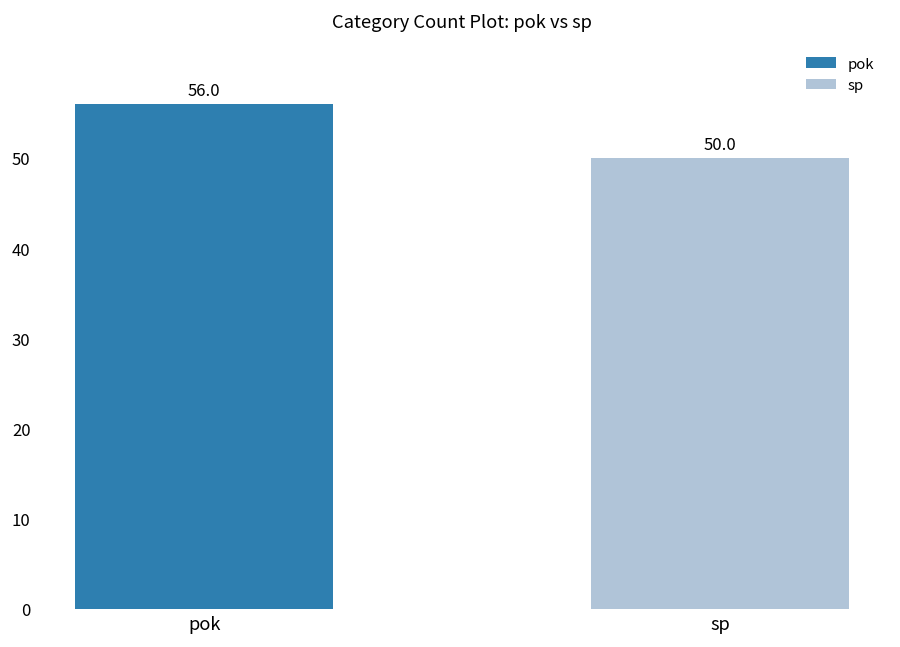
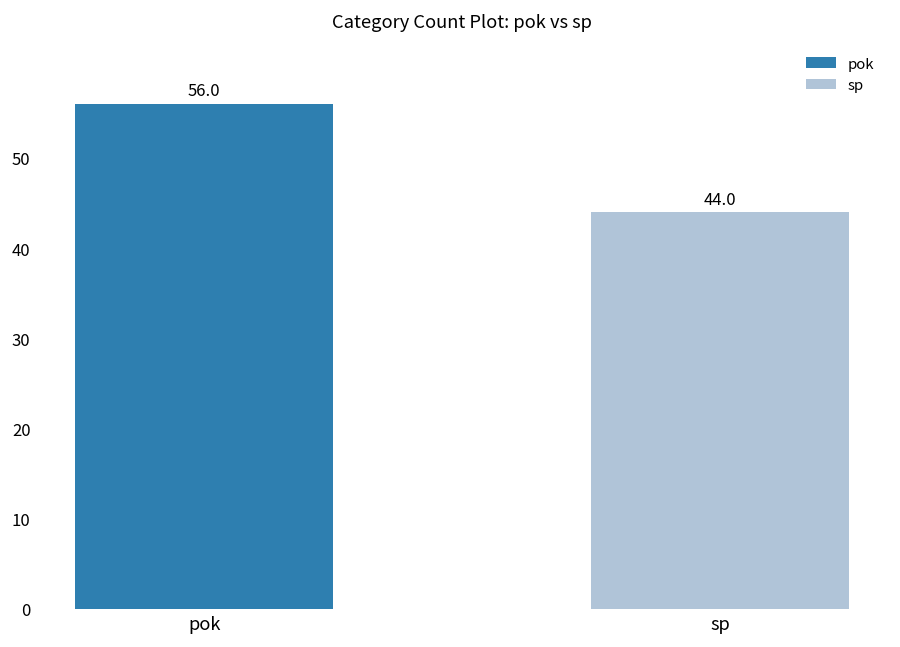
  {
    "pok": 56.0,
-   "sp": 50.0
+   "sp": 44.0
  }
